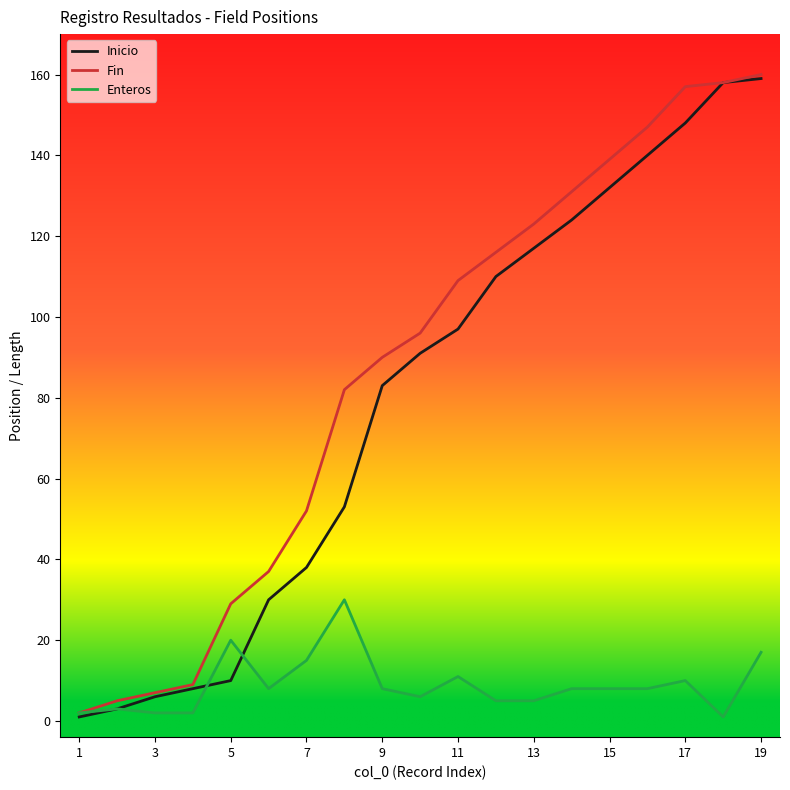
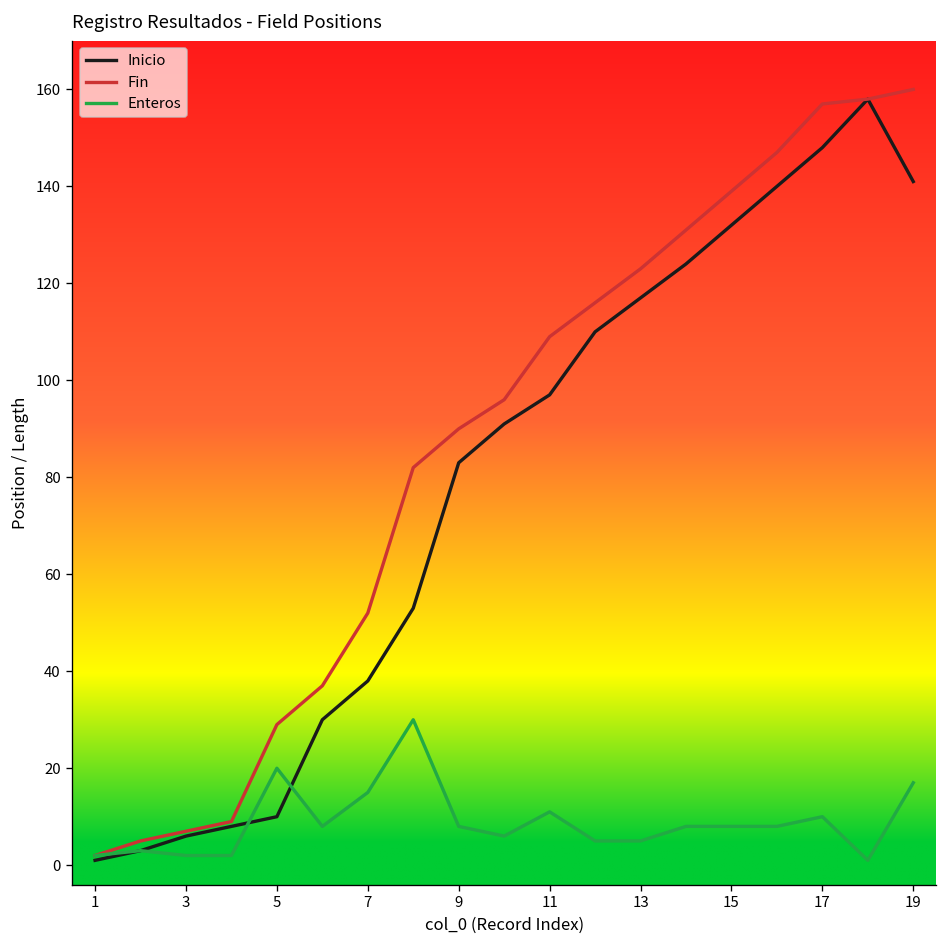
  {
    "Inicio": {
-     "19": 159
+     "19": 141
    },
    "Fin": {
      "19": 160
    },
    "Enteros": {
      "19": 17
    }
  }
